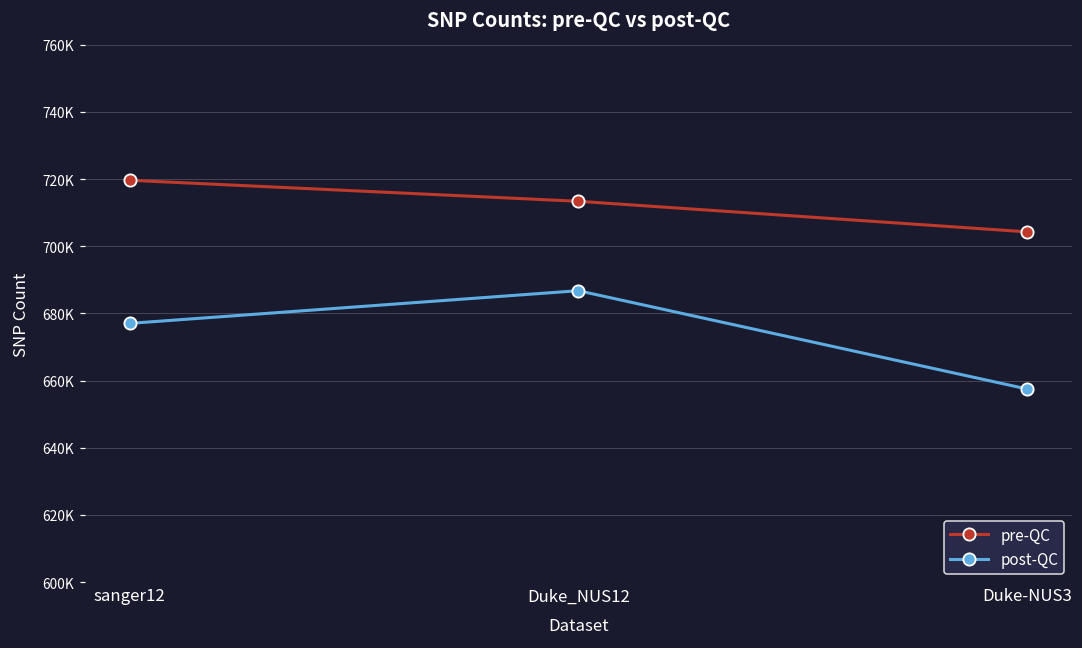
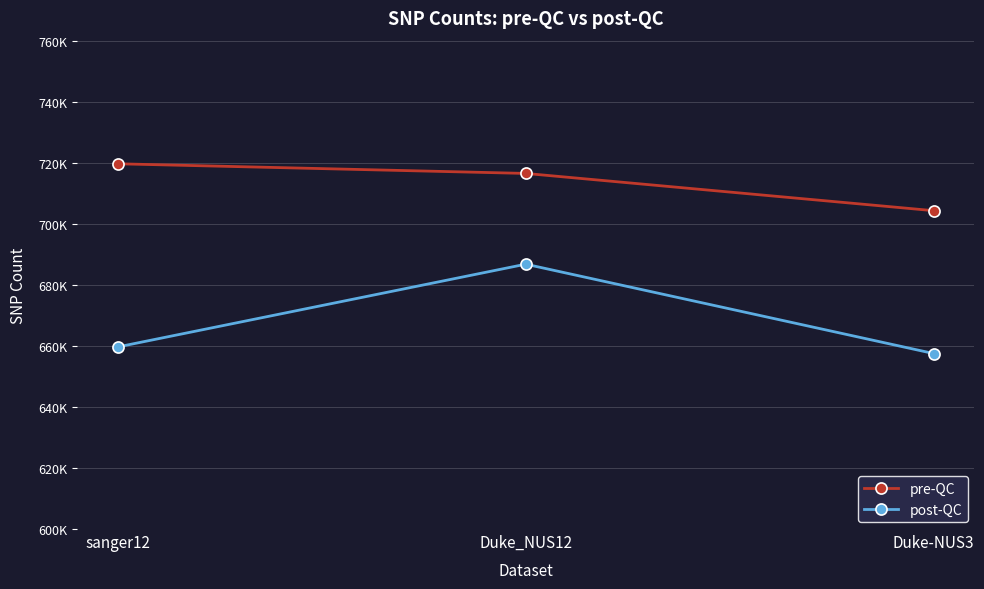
  {
    "pre-QC": {
      "sanger12": 720000,
-     "Duke_NUS12": 713000,
+     "Duke_NUS12": 717000,
      "Duke-NUS3": 704000
    },
    "post-QC": {
-     "sanger12": 677000,
+     "sanger12": 660000,
      "Duke_NUS12": 687000,
      "Duke-NUS3": 657000
    }
  }
